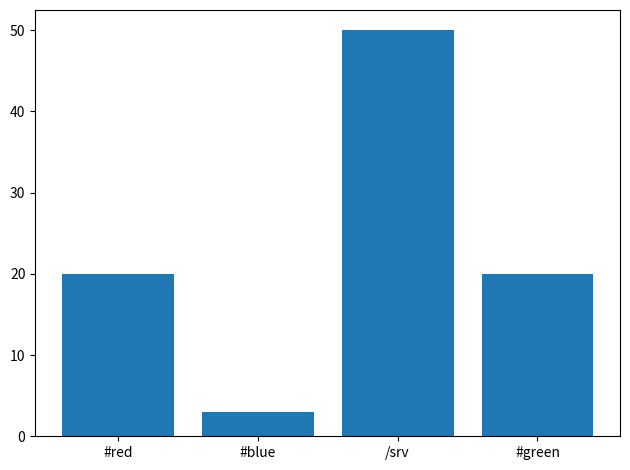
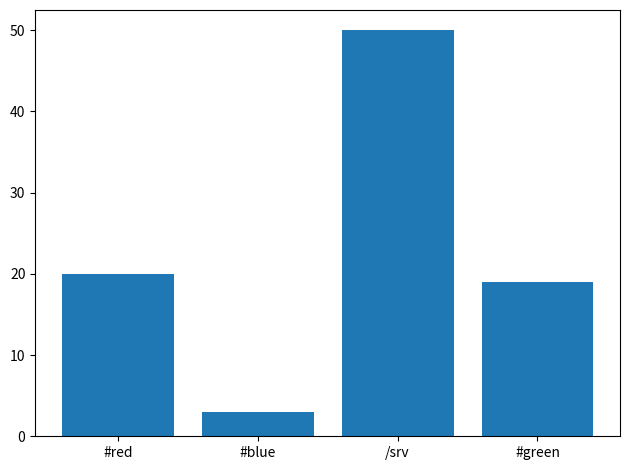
  {
    "#red": 20,
    "#blue": 3,
    "/srv": 50,
-   "#green": 20
+   "#green": 19
  }
